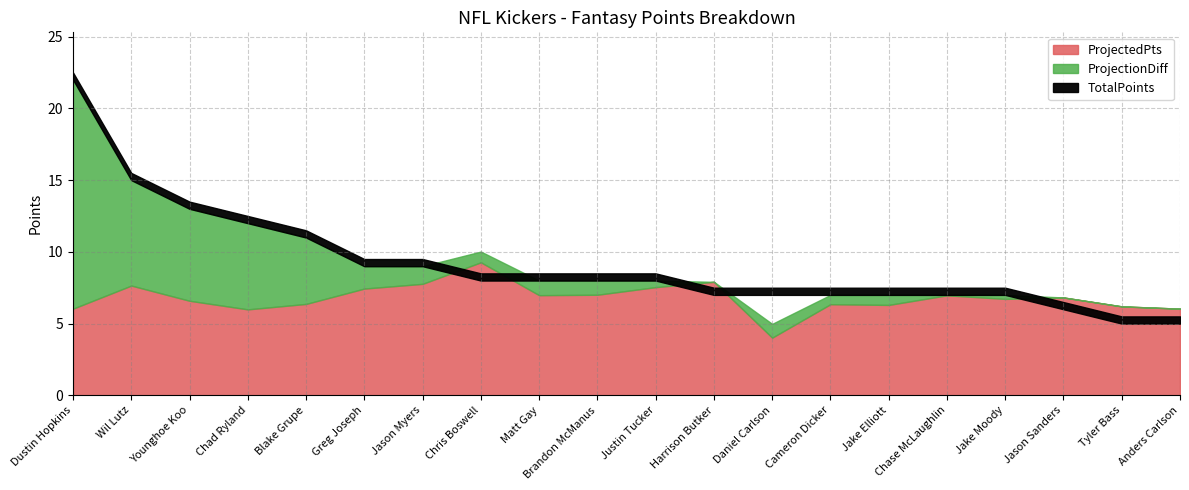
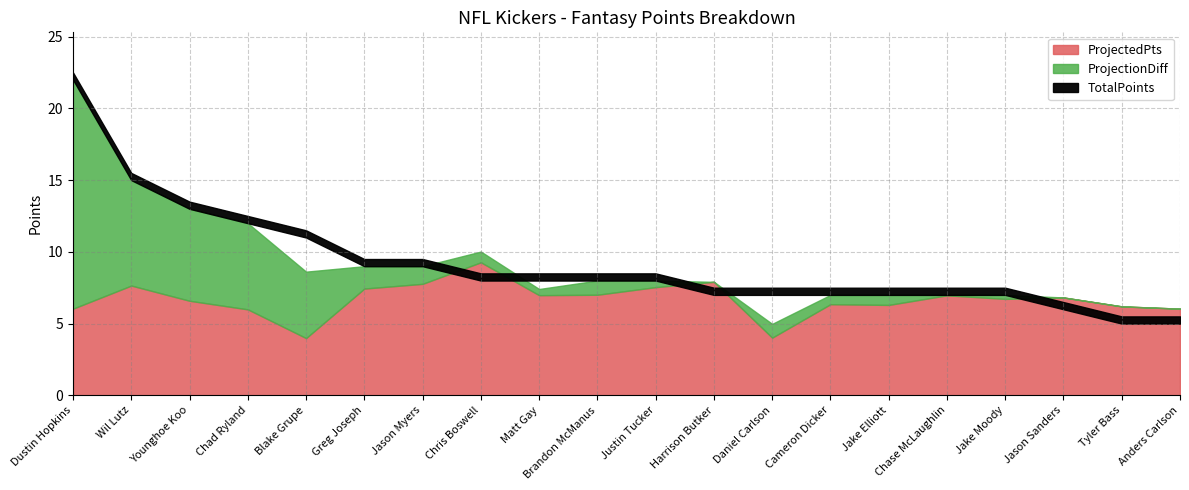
  {
    "ProjectedPts": {
      "Dustin Hopkins": 6.0,
      "Wil Lutz": 7.7,
      "Younghoe Koo": 6.6,
      "Chad Ryland": 6.0,
-     "Blake Grupe": 6.4,
+     "Blake Grupe": 4.0,
      "Greg Joseph": 7.4,
      "Jason Myers": 7.8,
      "Chris Boswell": 9.3,
      "Matt Gay": 7.0,
      "Brandon McManus": 7.0,
      "Justin Tucker": 7.5,
      "Daniel Carlson": 4.0,
      "Cameron Dicker": 6.4,
      "Jake Elliott": 6.3,
      "Jake Moody": 6.7
    },
    "ProjectionDiff": {
      "Dustin Hopkins": 16.0,
      "Wil Lutz": 7.4,
      "Younghoe Koo": 6.4,
      "Chad Ryland": 6.0,
      "Blake Grupe": 4.6,
      "Greg Joseph": 1.6,
      "Jason Myers": 1.2,
      "Chris Boswell": 0.8,
-     "Matt Gay": 1.0,
+     "Matt Gay": 0.4,
      "Brandon McManus": 1.0,
      "Justin Tucker": 0.5,
      "Daniel Carlson": 1.0,
      "Cameron Dicker": 0.7,
      "Jake Elliott": 0.7,
      "Jake Moody": 0.3
    },
    "TotalPoints": {
      "Dustin Hopkins": 0.5,
      "Wil Lutz": 0.5,
      "Younghoe Koo": 0.5,
      "Chad Ryland": 0.5,
      "Greg Joseph": 0.5,
      "Jason Myers": 0.5,
      "Brandon McManus": 0.5,
      "Justin Tucker": 0.5,
      "Cameron Dicker": 0.5,
      "Jake Elliott": 0.5,
      "Chase McLaughlin": 0.5,
      "Jake Moody": 0.5
    }
  }
